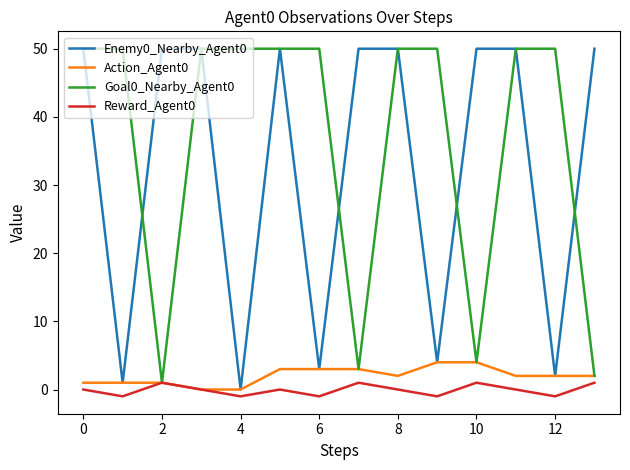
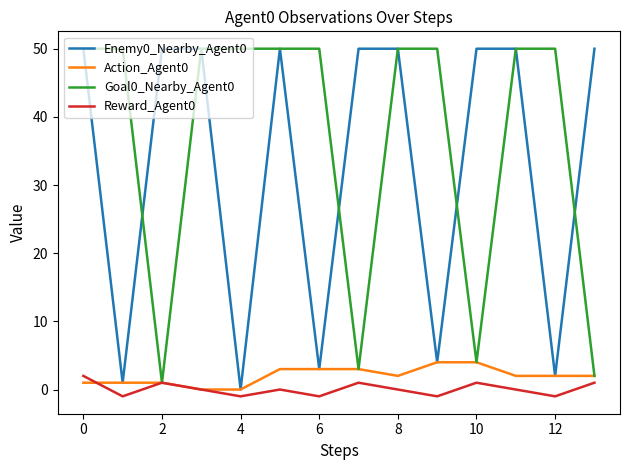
  {
    "Enemy0_Nearby_Agent0": {
      "10": 50
    },
    "Action_Agent0": {
      "0": 1,
      "8": 2
    },
    "Goal0_Nearby_Agent0": {
      "6": 50,
      "12": 50
    },
    "Reward_Agent0": {
-     "0": 0,
+     "0": 2,
      "4": -1,
      "6": -1,
      "8": 0,
      "10": 1,
      "12": -1
    }
  }
